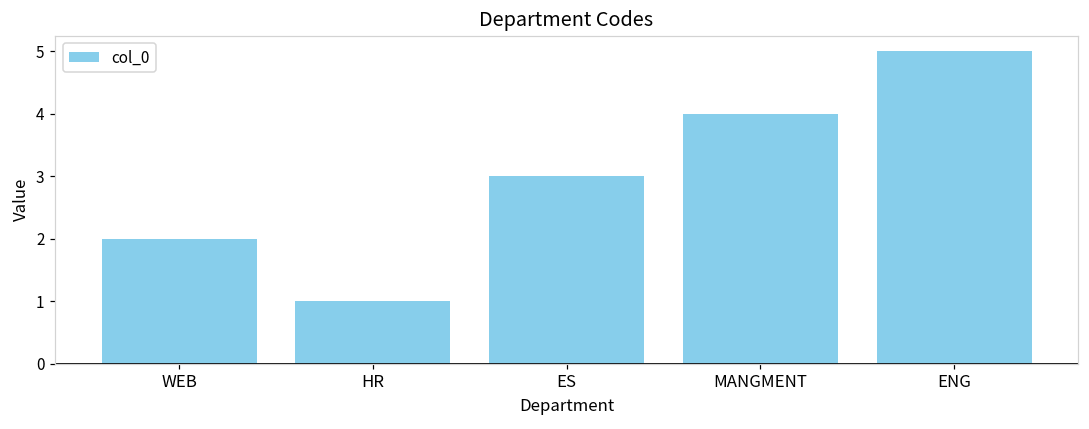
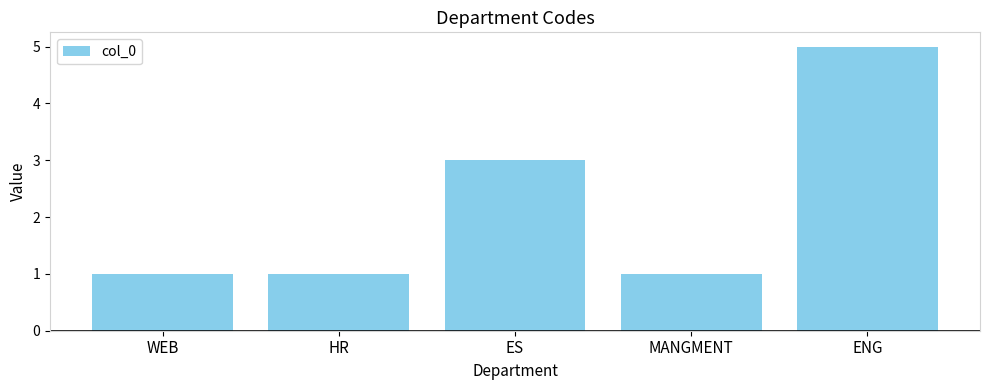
  {
-   "WEB": 2,
+   "WEB": 1,
    "HR": 1,
    "ES": 3,
-   "MANGMENT": 4,
+   "MANGMENT": 1,
    "ENG": 5
  }
